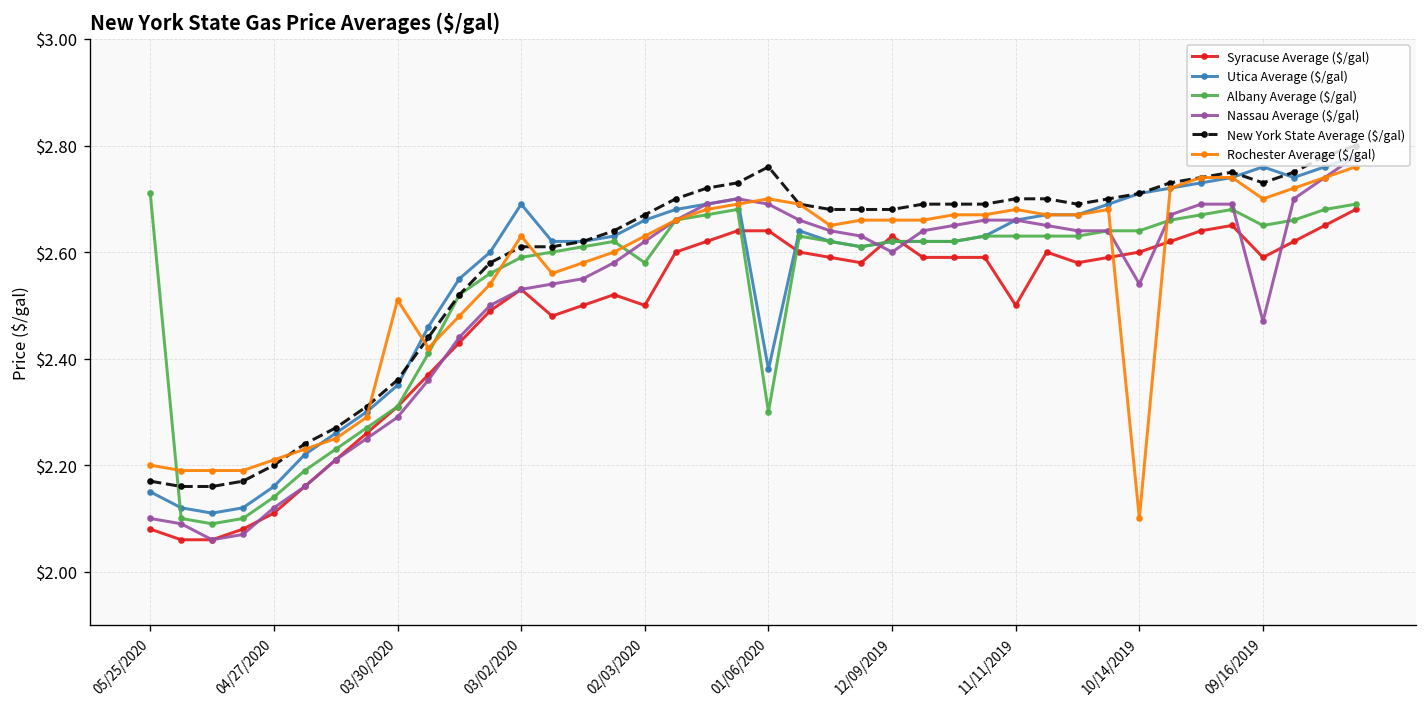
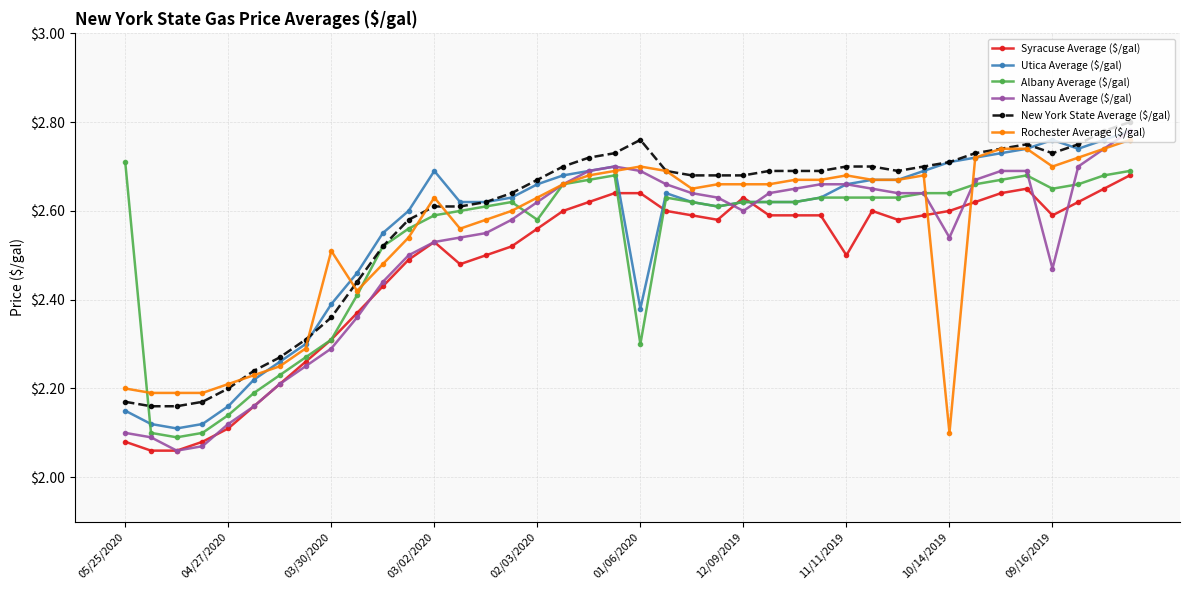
  {
    "Syracuse Average ($/gal)": {
      "05/25/2020": "$2.08",
      "04/27/2020": "$2.11",
-     "02/03/2020": "$2.50",
+     "02/03/2020": "$2.56",
      "01/06/2020": "$2.64",
      "12/09/2019": "$2.63",
      "11/11/2019": "$2.50",
      "10/14/2019": "$2.60",
      "09/16/2019": "$2.59"
    },
    "Utica Average ($/gal)": {
      "05/25/2020": "$2.15",
      "04/27/2020": "$2.16",
-     "03/30/2020": "$2.35",
+     "03/30/2020": "$2.39",
      "03/02/2020": "$2.69",
      "02/03/2020": "$2.66",
      "01/06/2020": "$2.38"
    },
    "Albany Average ($/gal)": {
      "05/25/2020": "$2.71",
      "04/27/2020": "$2.14",
      "03/02/2020": "$2.59",
      "02/03/2020": "$2.58",
      "01/06/2020": "$2.30",
      "11/11/2019": "$2.63",
      "10/14/2019": "$2.64",
      "09/16/2019": "$2.65"
    },
    "Nassau Average ($/gal)": {
      "05/25/2020": "$2.10",
      "04/27/2020": "$2.12",
      "03/30/2020": "$2.29",
      "02/03/2020": "$2.62",
      "01/06/2020": "$2.69",
      "12/09/2019": "$2.60",
      "10/14/2019": "$2.54",
      "09/16/2019": "$2.47"
    },
    "New York State Average ($/gal)": {
      "05/25/2020": "$2.17",
      "04/27/2020": "$2.20",
      "03/30/2020": "$2.36",
      "03/02/2020": "$2.61",
      "02/03/2020": "$2.67",
      "01/06/2020": "$2.76",
      "12/09/2019": "$2.68",
      "11/11/2019": "$2.70",
      "09/16/2019": "$2.73"
    },
    "Rochester Average ($/gal)": {
      "05/25/2020": "$2.20",
      "04/27/2020": "$2.21",
      "03/30/2020": "$2.51",
      "03/02/2020": "$2.63",
      "02/03/2020": "$2.63",
      "01/06/2020": "$2.70",
      "12/09/2019": "$2.66",
      "11/11/2019": "$2.68",
      "10/14/2019": "$2.10",
      "09/16/2019": "$2.70"
    }
  }
